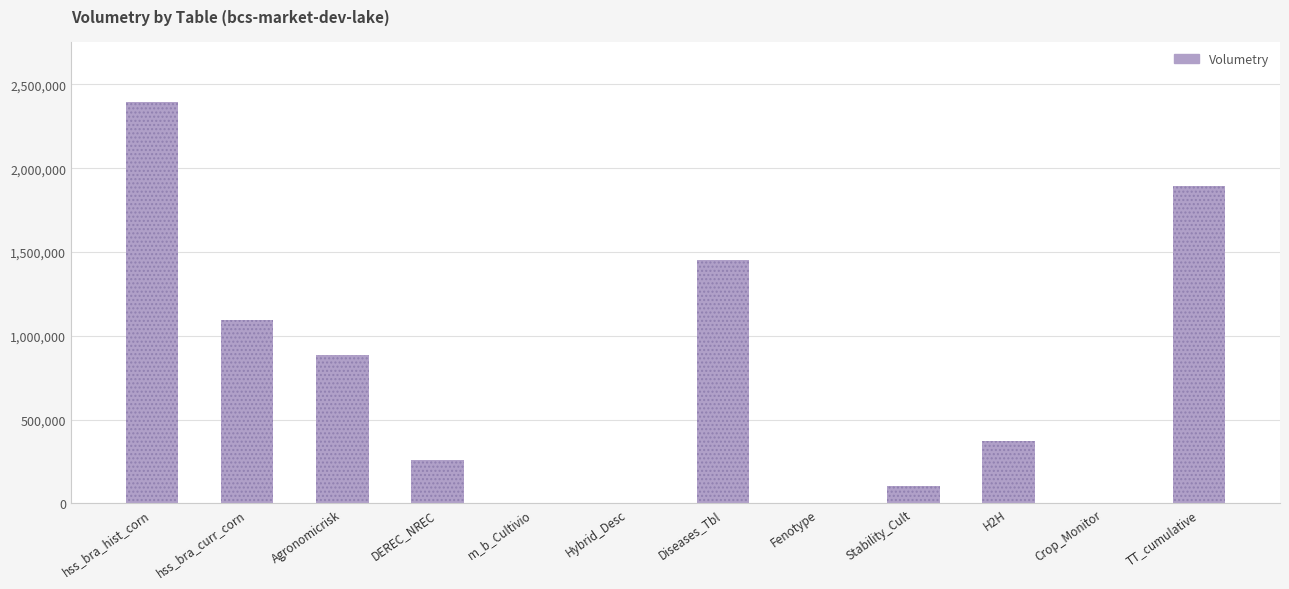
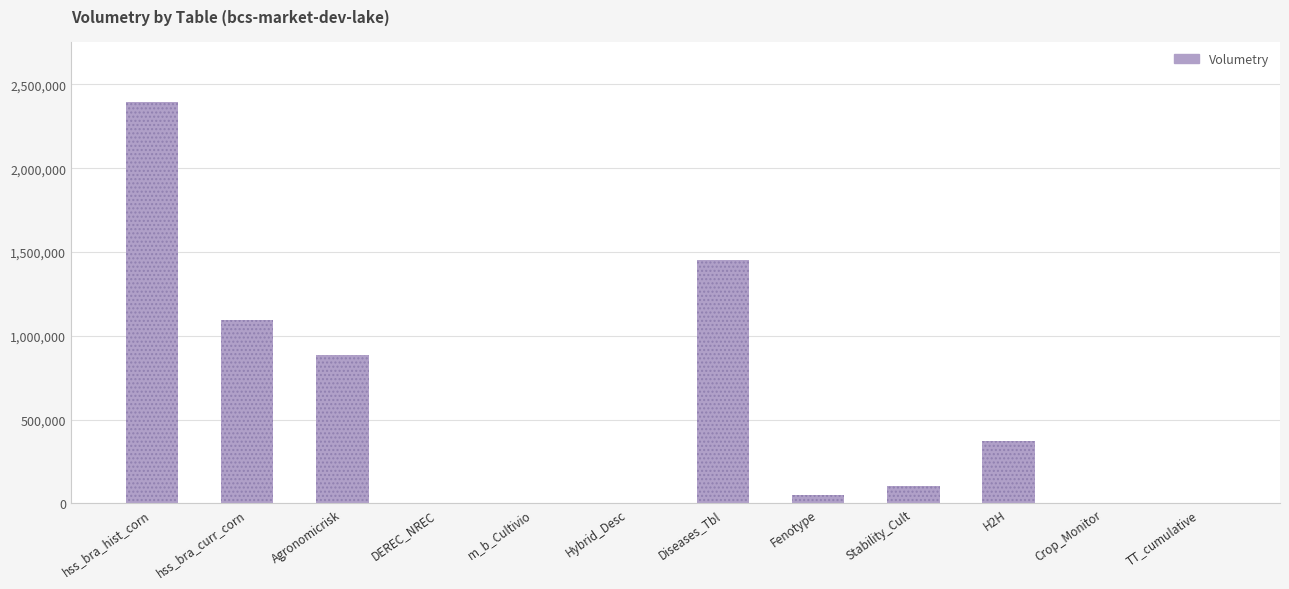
  {
    "hss_bra_hist_corn": "2,400,000",
    "hss_bra_curr_corn": "1,090,000",
    "Agronomicrisk": "880,000",
-   "DEREC_NREC": "260,000",
+   "DEREC_NREC": "0",
    "Diseases_Tbl": "1,450,000",
-   "Fenotype": "0",
+   "Fenotype": "50,000",
    "Stability_Cult": "110,000",
    "H2H": "370,000",
-   "TT_cumulative": "1,900,000"
+   "TT_cumulative": "0"
  }
